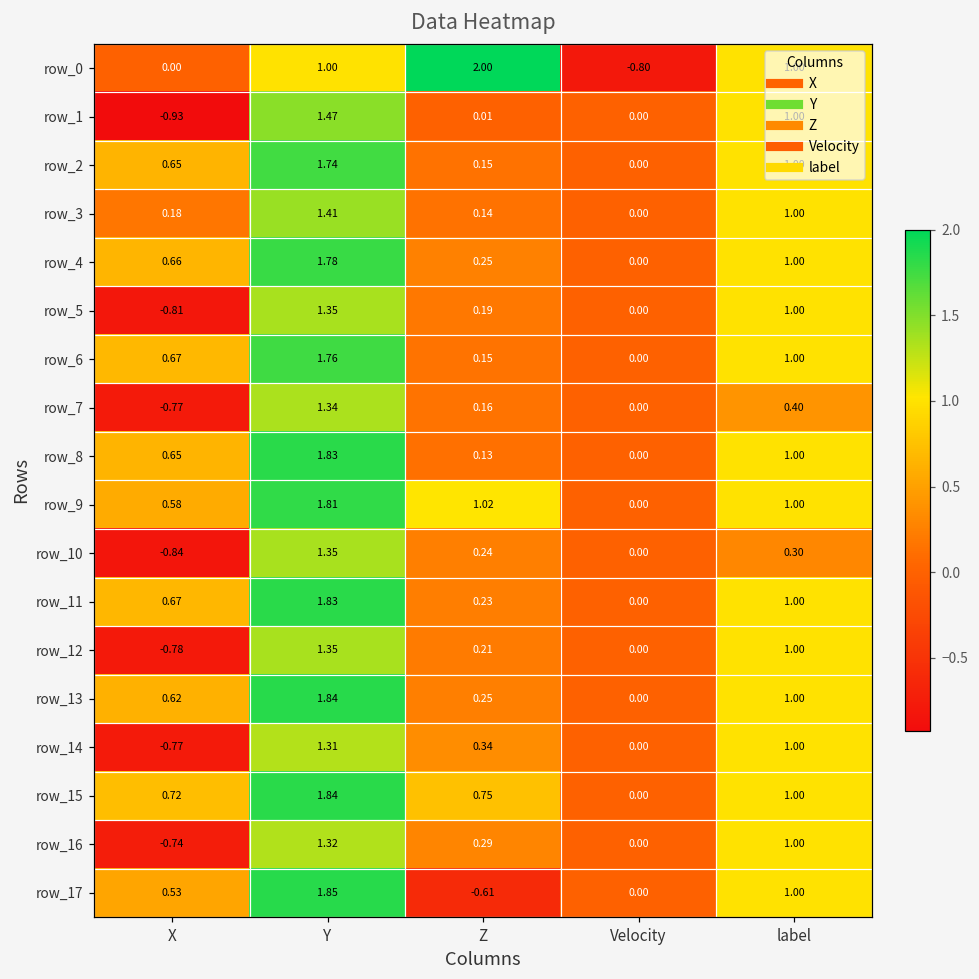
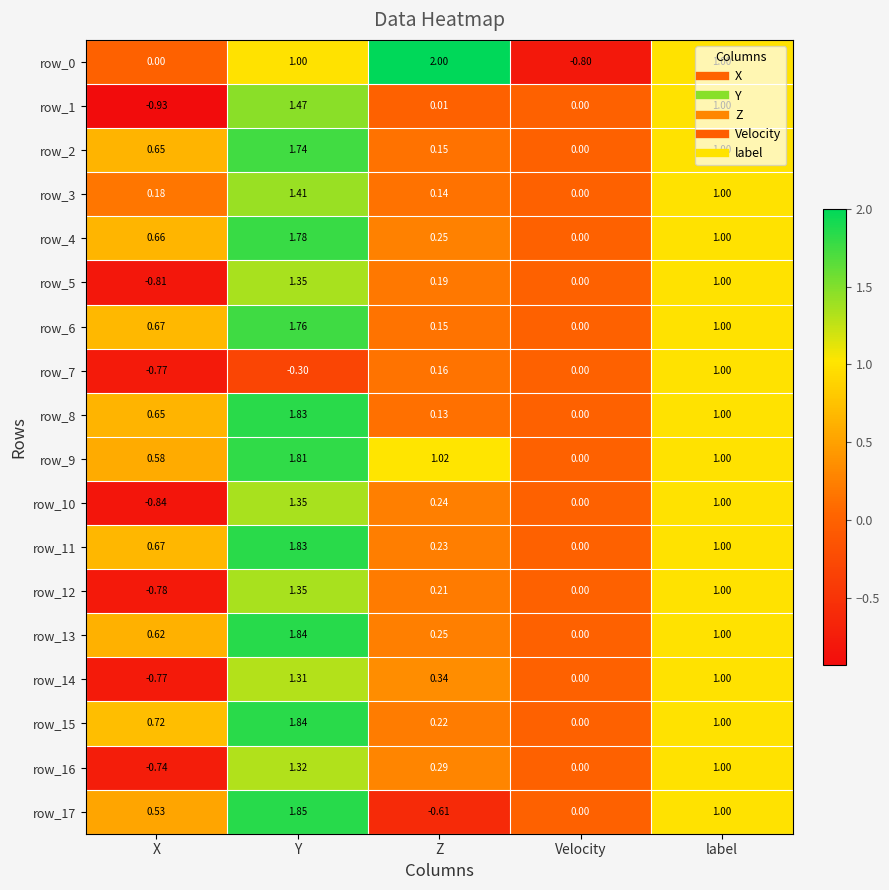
  {
    "row_0": {
      "X": 0.00,
      "Y": 1.00,
      "Z": 2.00,
      "Velocity": -0.80
    },
    "row_1": {
      "X": -0.93,
      "Y": 1.47,
      "Z": 0.01,
      "Velocity": 0.00
    },
    "row_2": {
      "X": 0.65,
      "Y": 1.74,
      "Z": 0.15,
      "Velocity": 0.00
    },
    "row_3": {
      "X": 0.18,
      "Y": 1.41,
      "Z": 0.14,
      "Velocity": 0.00,
      "label": 1.00
    },
    "row_4": {
      "X": 0.66,
      "Y": 1.78,
      "Z": 0.25,
      "Velocity": 0.00,
      "label": 1.00
    },
    "row_5": {
      "X": -0.81,
      "Y": 1.35,
      "Z": 0.19,
      "Velocity": 0.00,
      "label": 1.00
    },
    "row_6": {
      "X": 0.67,
      "Y": 1.76,
      "Z": 0.15,
      "Velocity": 0.00,
      "label": 1.00
    },
    "row_7": {
      "X": -0.77,
-     "Y": 1.34,
+     "Y": -0.30,
      "Z": 0.16,
      "Velocity": 0.00,
-     "label": 0.40
+     "label": 1.00
    },
    "row_8": {
      "X": 0.65,
      "Y": 1.83,
      "Z": 0.13,
      "Velocity": 0.00,
      "label": 1.00
    },
    "row_9": {
      "X": 0.58,
      "Y": 1.81,
      "Z": 1.02,
      "Velocity": 0.00,
      "label": 1.00
    },
    "row_10": {
      "X": -0.84,
      "Y": 1.35,
      "Z": 0.24,
      "Velocity": 0.00,
-     "label": 0.30
+     "label": 1.00
    },
    "row_11": {
      "X": 0.67,
      "Y": 1.83,
      "Z": 0.23,
      "Velocity": 0.00,
      "label": 1.00
    },
    "row_12": {
      "X": -0.78,
      "Y": 1.35,
      "Z": 0.21,
      "Velocity": 0.00,
      "label": 1.00
    },
    "row_13": {
      "X": 0.62,
      "Y": 1.84,
      "Z": 0.25,
      "Velocity": 0.00,
      "label": 1.00
    },
    "row_14": {
      "X": -0.77,
      "Y": 1.31,
      "Z": 0.34,
      "Velocity": 0.00,
      "label": 1.00
    },
    "row_15": {
      "X": 0.72,
      "Y": 1.84,
-     "Z": 0.75,
+     "Z": 0.22,
      "Velocity": 0.00,
      "label": 1.00
    },
    "row_16": {
      "X": -0.74,
      "Y": 1.32,
      "Z": 0.29,
      "Velocity": 0.00,
      "label": 1.00
    },
    "row_17": {
      "X": 0.53,
      "Y": 1.85,
      "Z": -0.61,
      "Velocity": 0.00,
      "label": 1.00
    }
  }
